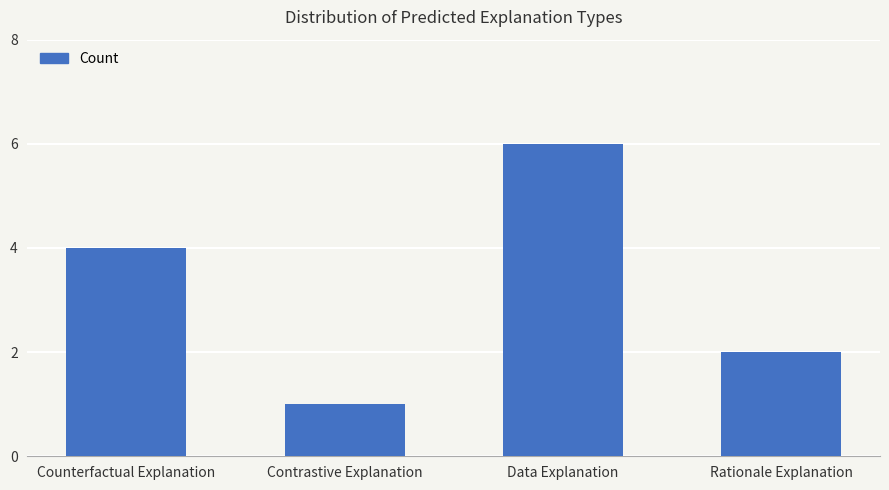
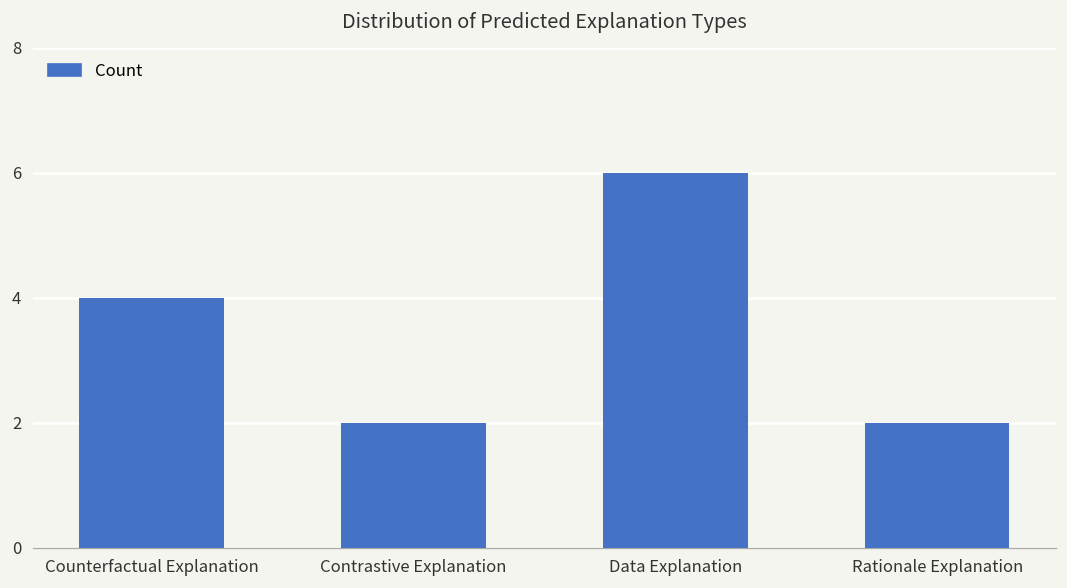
  {
    "Counterfactual Explanation": 4,
-   "Contrastive Explanation": 1,
+   "Contrastive Explanation": 2,
    "Data Explanation": 6,
    "Rationale Explanation": 2
  }
